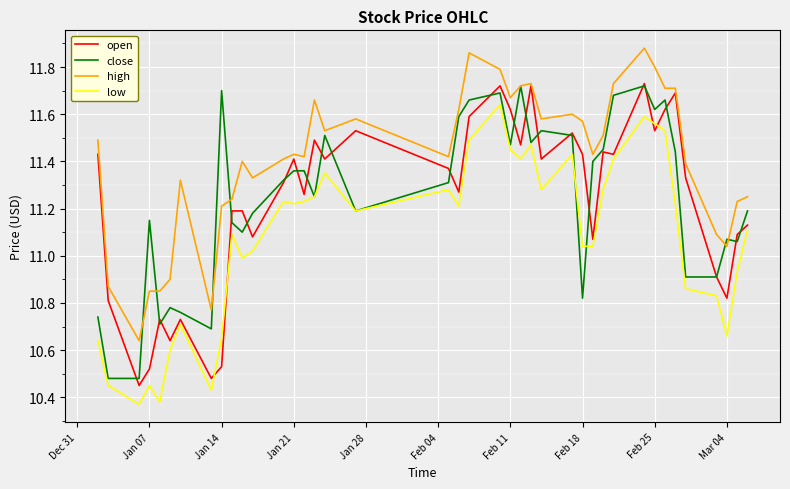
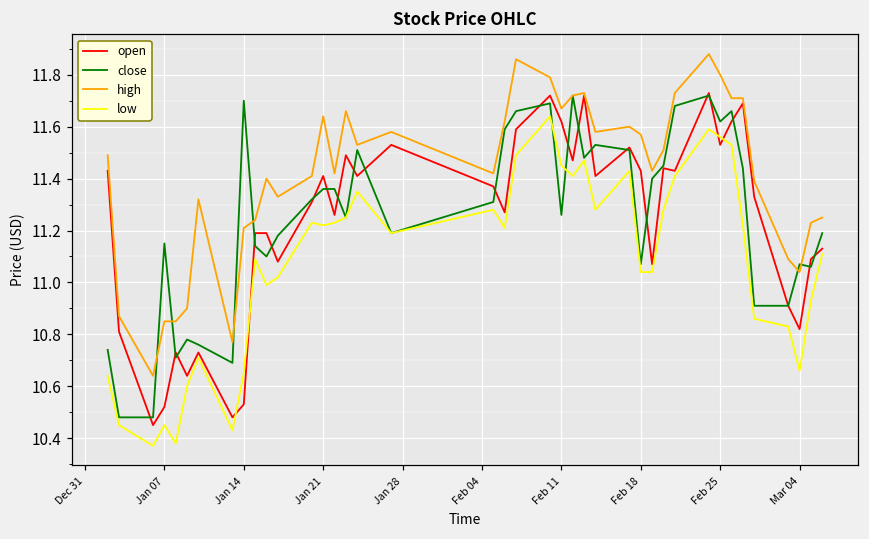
  {
    "open": {
      "Jan 07": 10.52,
      "Jan 14": 10.53,
      "Jan 21": 11.41,
      "Feb 11": 11.62,
      "Feb 18": 11.43,
      "Feb 25": 11.53,
      "Mar 04": 10.82
    },
    "close": {
      "Jan 07": 11.15,
      "Jan 14": 11.70,
      "Jan 21": 11.36,
-     "Feb 11": 11.47,
-     "Feb 18": 10.82,
+     "Feb 11": 11.26,
+     "Feb 18": 11.07,
      "Feb 25": 11.62,
      "Mar 04": 11.07
    },
    "high": {
      "Jan 07": 10.85,
      "Jan 14": 11.21,
-     "Jan 21": 11.43,
+     "Jan 21": 11.64,
      "Feb 11": 11.67,
      "Feb 18": 11.57,
      "Feb 25": 11.80,
      "Mar 04": 11.04
    },
    "low": {
      "Jan 07": 10.45,
      "Jan 14": 10.65,
      "Jan 21": 11.22,
      "Feb 11": 11.45,
      "Feb 18": 11.04,
      "Feb 25": 11.56,
      "Mar 04": 10.66
    }
  }
